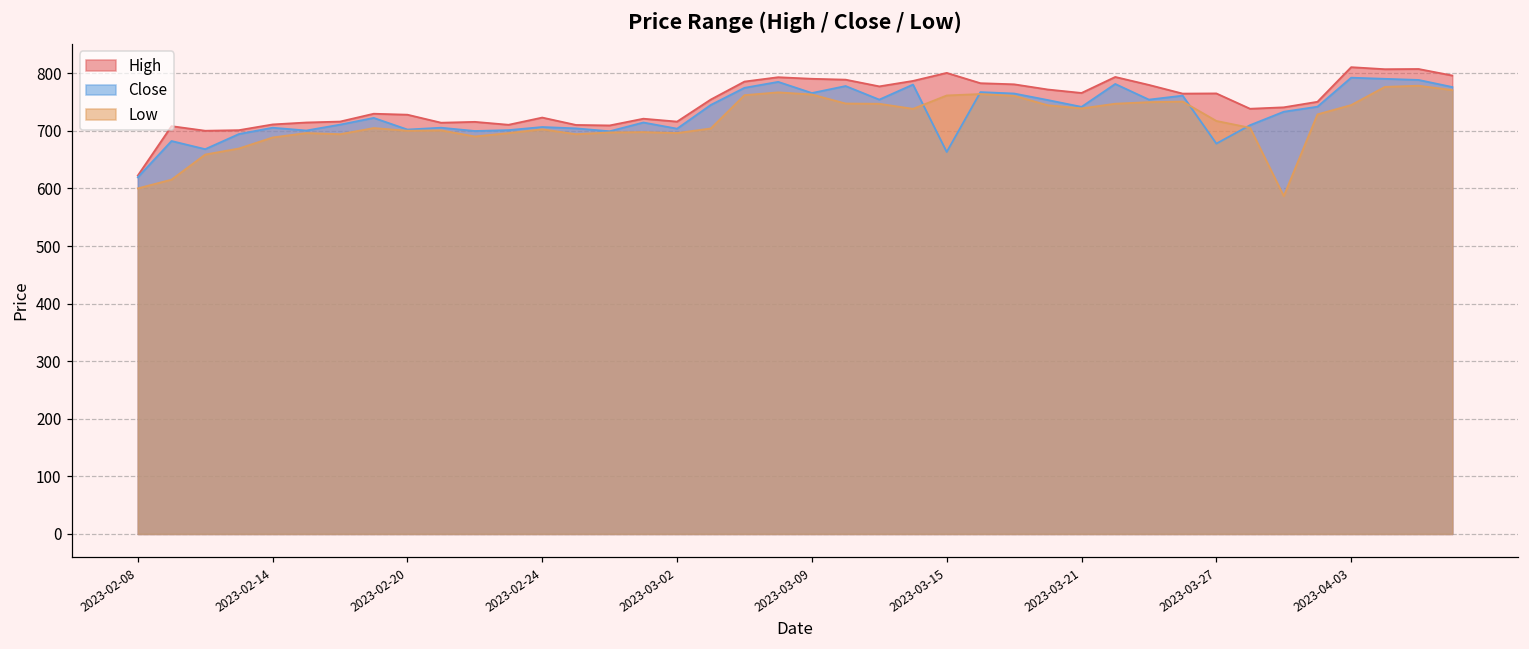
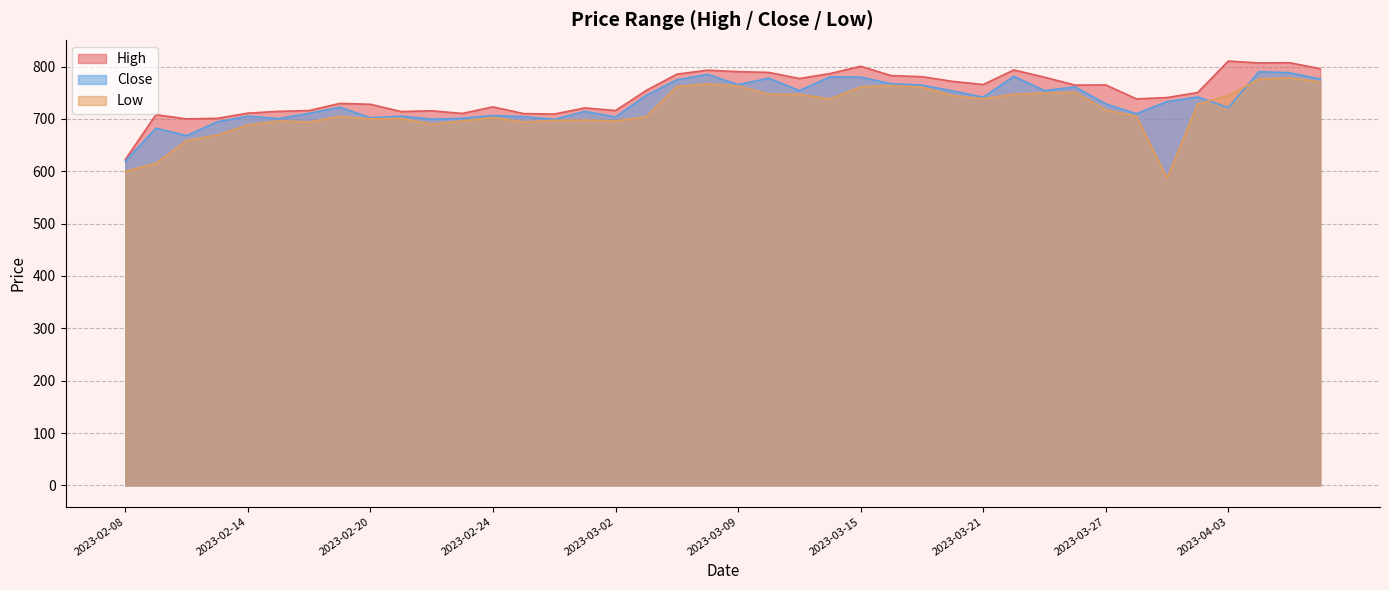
  {
    "Close": {
      "2023-02-14": 710,
      "2023-03-02": 700,
-     "2023-03-15": 660,
-     "2023-03-27": 680,
-     "2023-04-03": 790
+     "2023-03-15": 780,
+     "2023-03-27": 730,
+     "2023-04-03": 720
    }
  }
